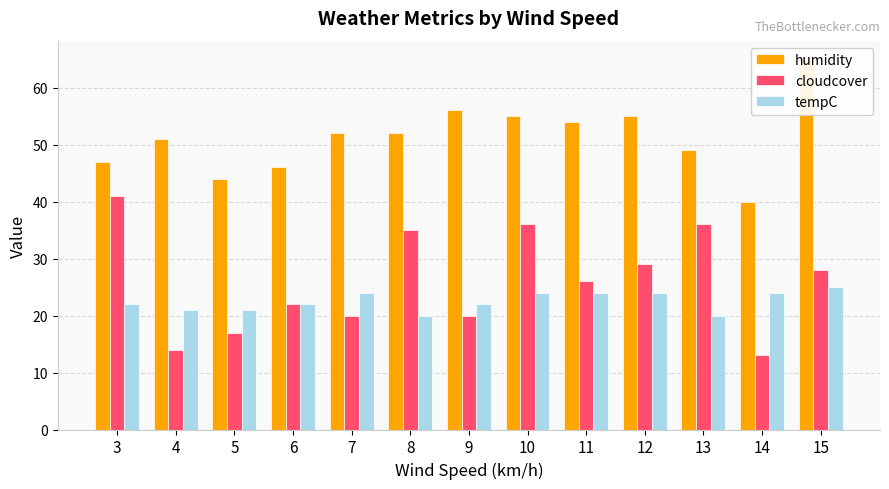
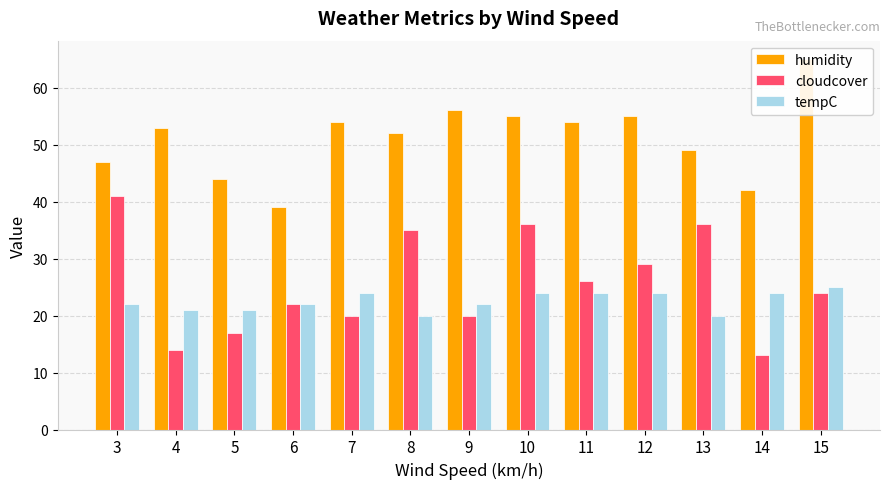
  {
    "humidity": {
      "3": 47,
-     "4": 51,
+     "4": 53,
      "5": 44,
-     "6": 46,
-     "7": 52,
+     "6": 39,
+     "7": 54,
      "8": 52,
      "9": 56,
      "10": 55,
      "11": 54,
      "12": 55,
      "13": 49,
-     "14": 40
+     "14": 42
    },
    "cloudcover": {
      "3": 41,
      "4": 14,
      "5": 17,
      "6": 22,
      "7": 20,
      "8": 35,
      "9": 20,
      "10": 36,
      "11": 26,
      "12": 29,
      "13": 36,
      "14": 13,
-     "15": 28
+     "15": 24
    },
    "tempC": {
      "3": 22,
      "4": 21,
      "5": 21,
      "6": 22,
      "7": 24,
      "8": 20,
      "9": 22,
      "10": 24,
      "11": 24,
      "12": 24,
      "13": 20,
      "14": 24,
      "15": 25
    }
  }
